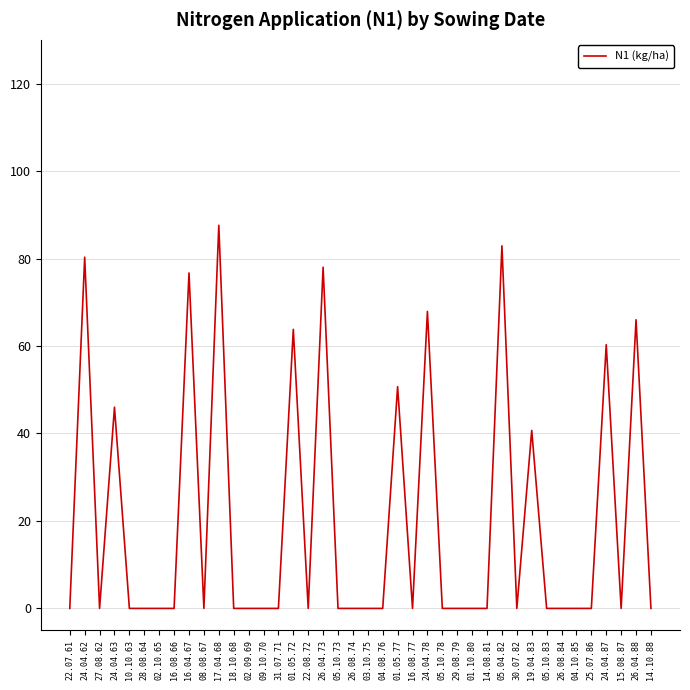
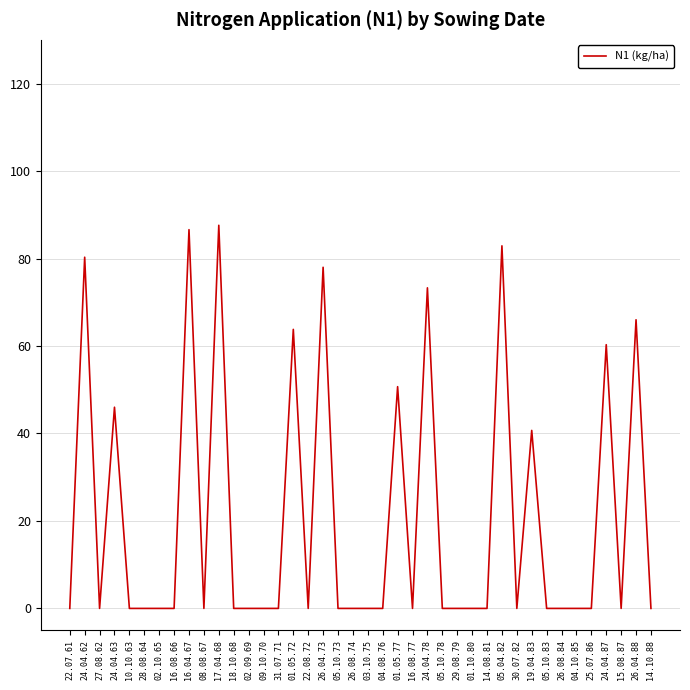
  {
    "22.07.61": 0,
    "24.04.62": 80,
    "27.08.62": 0,
    "24.04.63": 46,
    "10.10.63": 0,
    "28.08.64": 0,
    "02.10.65": 0,
    "16.08.66": 0,
-   "16.04.67": 77,
+   "16.04.67": 87,
    "08.08.67": 0,
    "17.04.68": 88,
    "18.10.68": 0,
    "02.09.69": 0,
    "09.10.70": 0,
    "31.07.71": 0,
    "01.05.72": 64,
    "22.08.72": 0,
    "26.04.73": 78,
    "05.10.73": 0,
    "26.08.74": 0,
    "03.10.75": 0,
    "04.08.76": 0,
    "01.05.77": 51,
    "16.08.77": 0,
-   "24.04.78": 68,
+   "24.04.78": 73,
    "05.10.78": 0,
    "29.08.79": 0,
    "01.10.80": 0,
    "14.08.81": 0,
    "05.04.82": 83,
    "30.07.82": 0,
    "19.04.83": 41,
    "05.10.83": 0,
    "26.08.84": 0,
    "04.10.85": 0,
    "25.07.86": 0,
    "24.04.87": 60,
    "15.08.87": 0,
    "26.04.88": 66,
    "14.10.88": 0
  }
